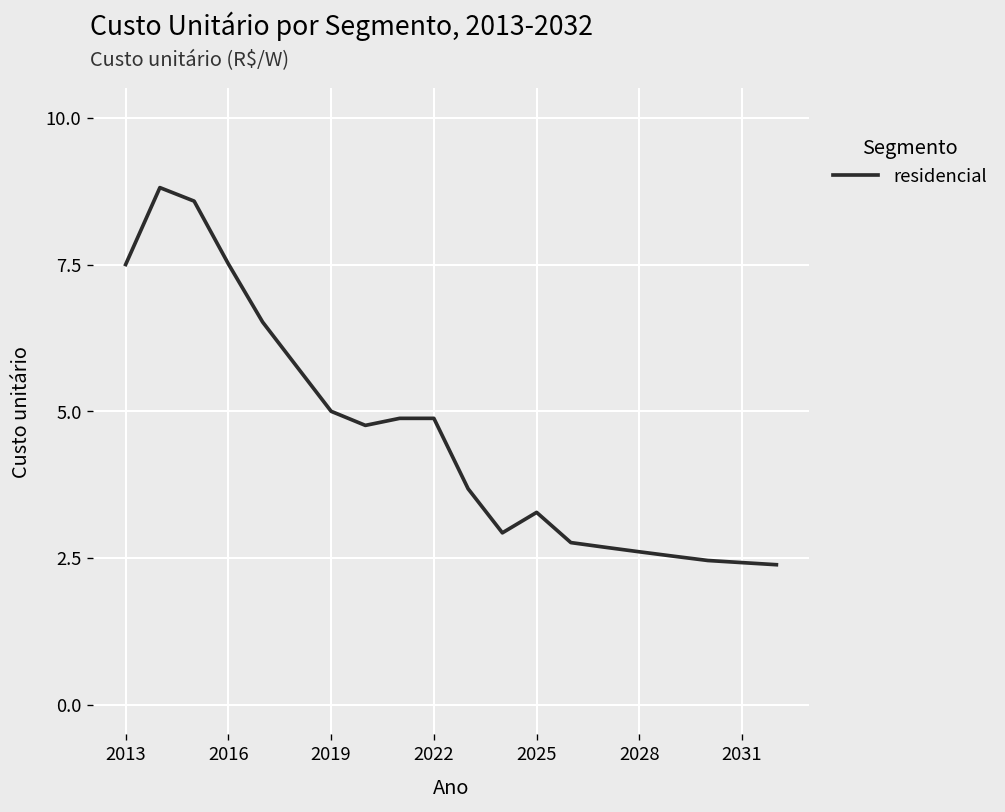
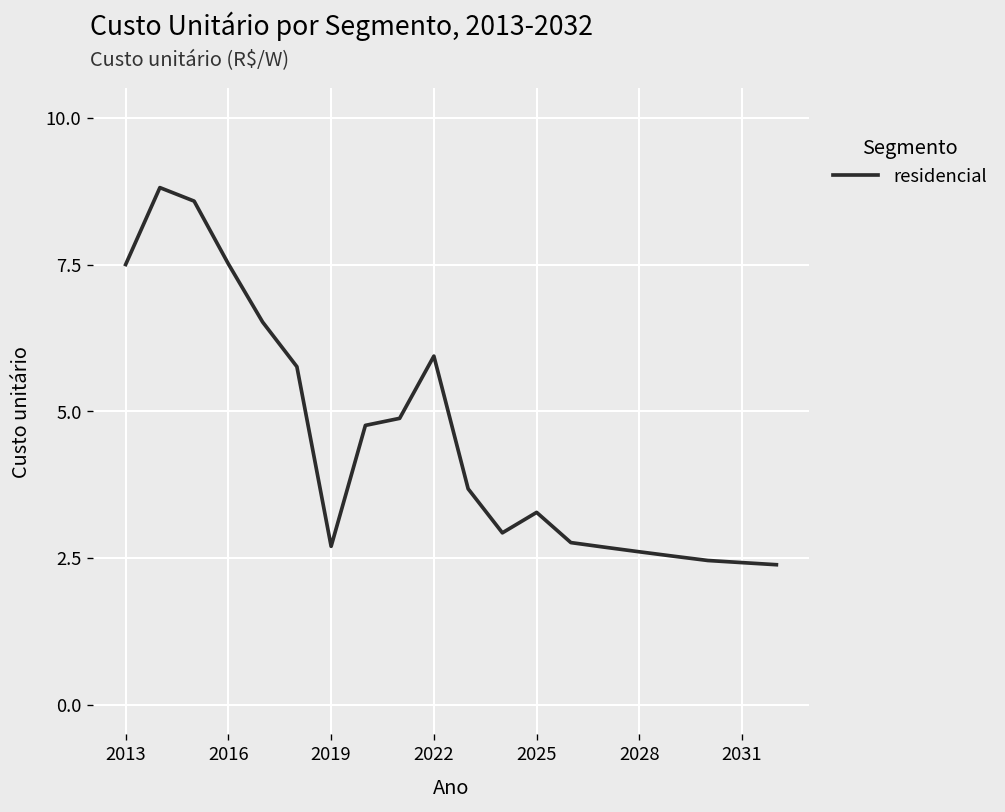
  {
    "2013": 7.5,
    "2016": 7.5,
-   "2019": 5.0,
-   "2022": 4.9,
+   "2019": 2.7,
+   "2022": 5.9,
    "2025": 3.3,
    "2028": 2.6,
    "2031": 2.4
  }
